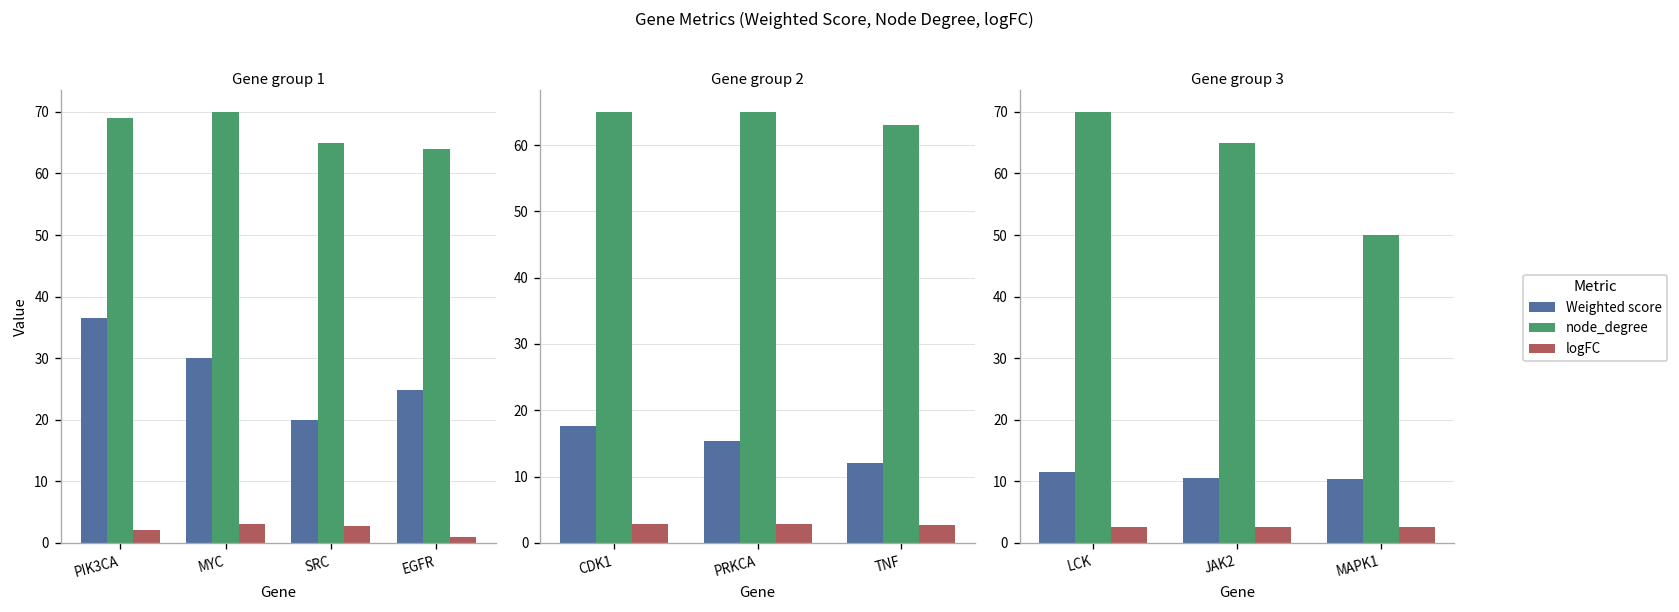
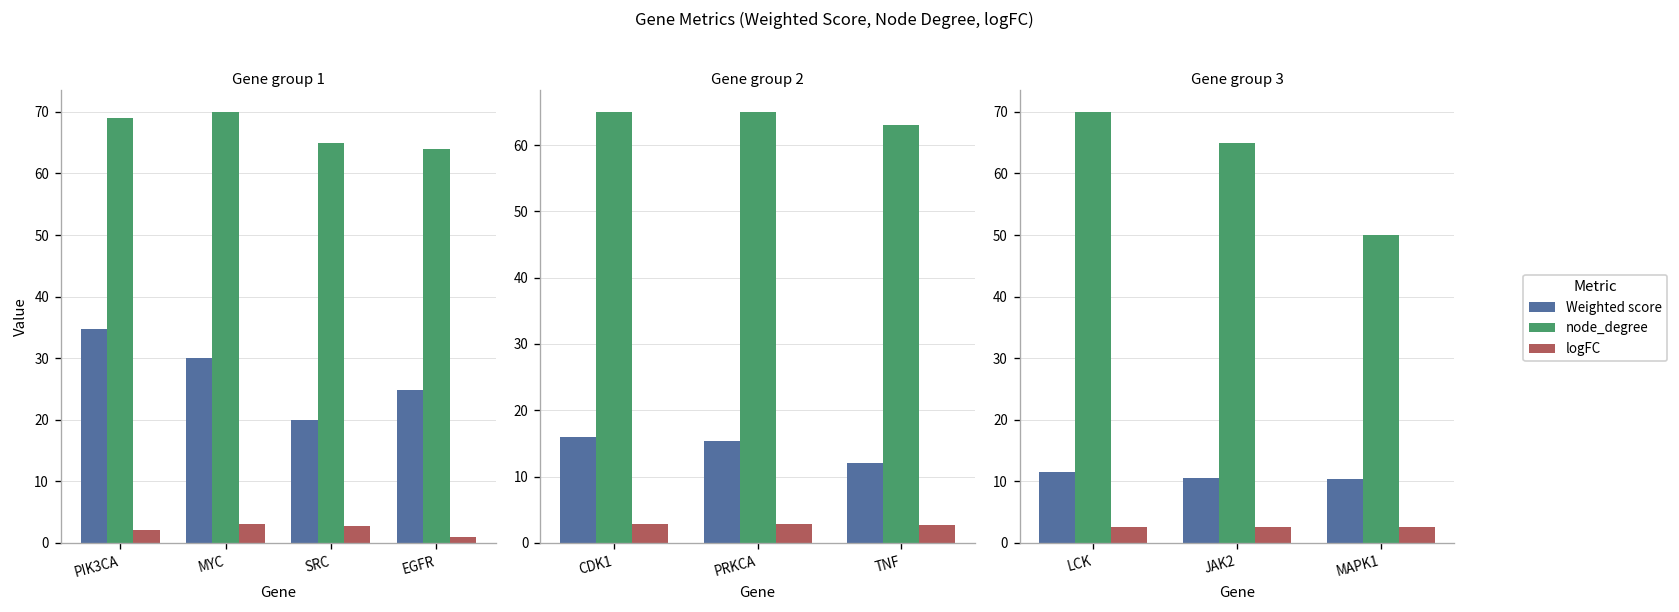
  {
    "Gene group 1": {
      "Weighted score": {
-       "PIK3CA": 37,
+       "PIK3CA": 35,
        "MYC": 30,
        "SRC": 20,
        "EGFR": 25
      },
      "node_degree": {
        "PIK3CA": 69,
        "MYC": 70,
        "SRC": 65,
        "EGFR": 64
      },
      "logFC": {
        "PIK3CA": 2,
        "MYC": 3,
        "SRC": 3,
        "EGFR": 1
      }
    },
    "Gene group 2": {
      "Weighted score": {
-       "CDK1": 18,
+       "CDK1": 16,
        "PRKCA": 15,
        "TNF": 12
      },
      "node_degree": {
        "CDK1": 65,
        "PRKCA": 65,
        "TNF": 63
      },
      "logFC": {
        "CDK1": 3,
        "PRKCA": 3,
        "TNF": 3
      }
    },
    "Gene group 3": {
      "Weighted score": {
        "LCK": 12,
        "JAK2": 11,
        "MAPK1": 10
      },
      "node_degree": {
        "LCK": 70,
        "JAK2": 65,
        "MAPK1": 50
      },
      "logFC": {
        "LCK": 3,
        "JAK2": 3,
        "MAPK1": 3
      }
    }
  }
